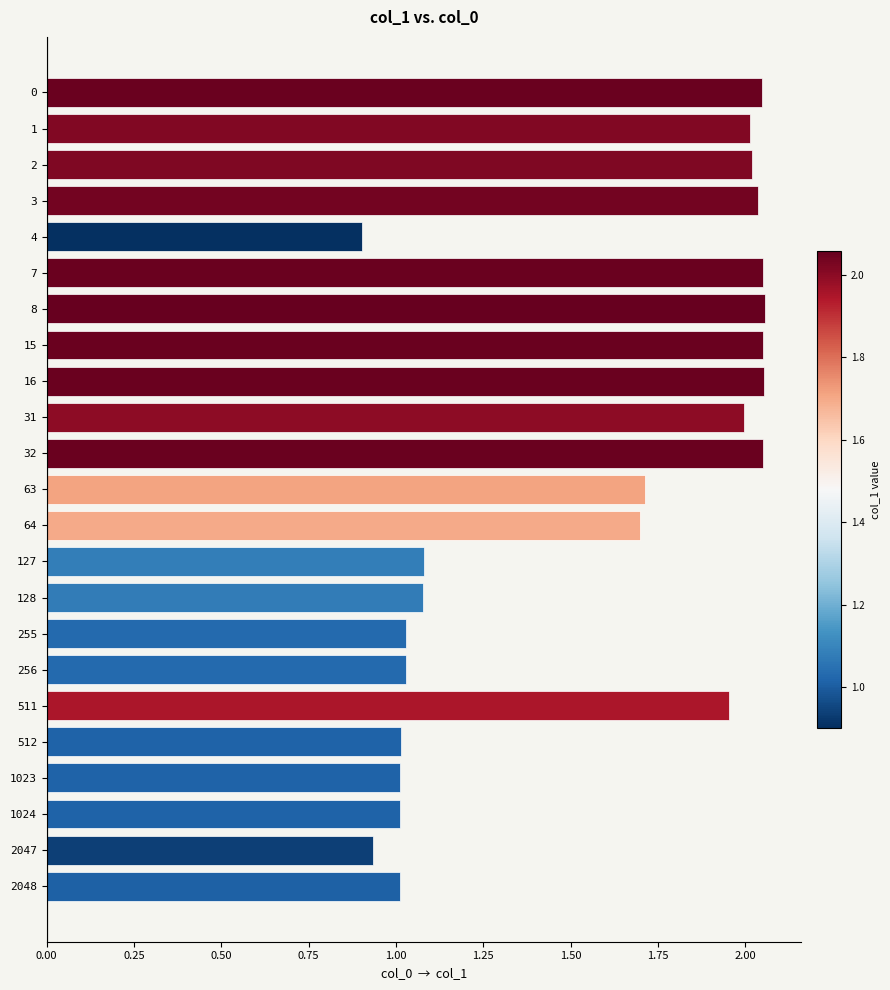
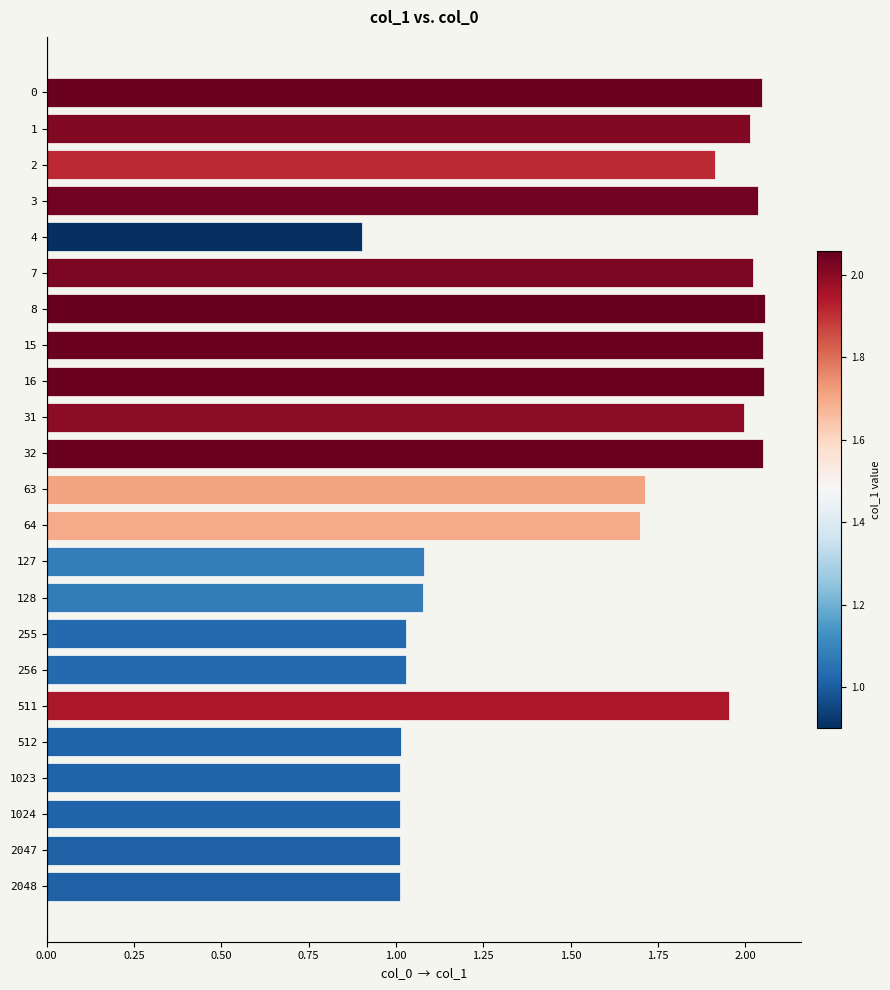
  {
    "0": 2.05,
    "1": 2.01,
-   "2": 2.02,
+   "2": 1.91,
    "3": 2.03,
    "4": 0.90,
-   "7": 2.05,
+   "7": 2.02,
    "8": 2.06,
    "15": 2.05,
    "16": 2.05,
    "31": 2.00,
    "32": 2.05,
    "63": 1.71,
    "64": 1.70,
    "127": 1.08,
    "128": 1.08,
    "255": 1.03,
    "256": 1.03,
    "511": 1.95,
    "512": 1.01,
    "1023": 1.01,
    "1024": 1.01,
-   "2047": 0.94,
+   "2047": 1.01,
    "2048": 1.01
  }
